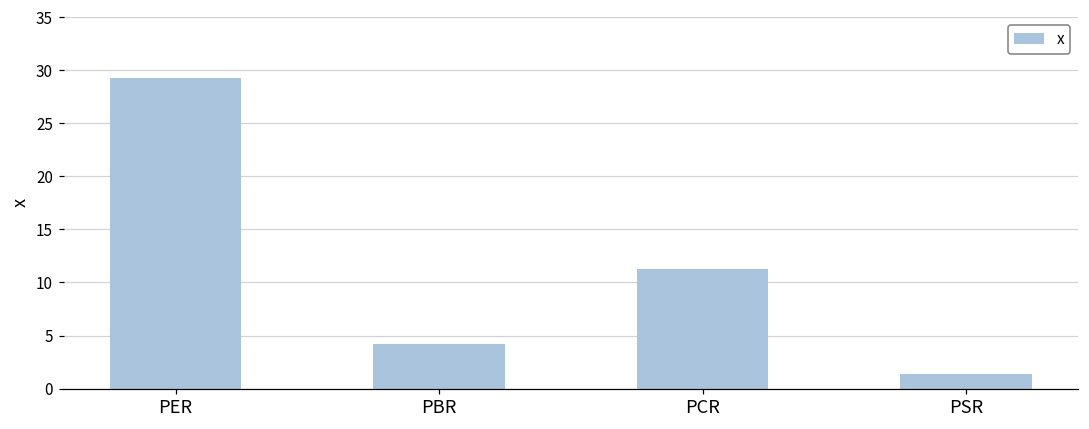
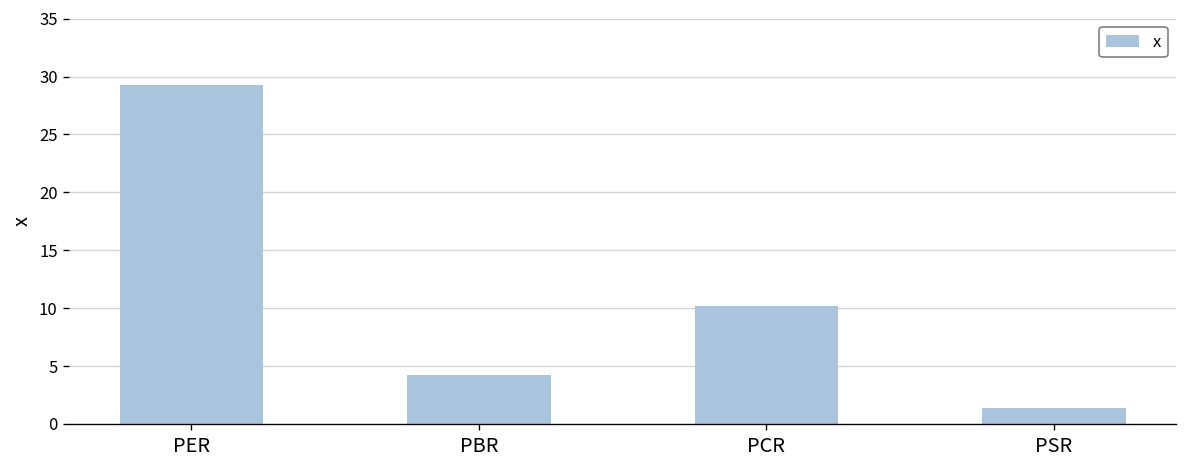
  {
    "PER": 29,
    "PBR": 4,
-   "PCR": 11,
+   "PCR": 10,
    "PSR": 1
  }
